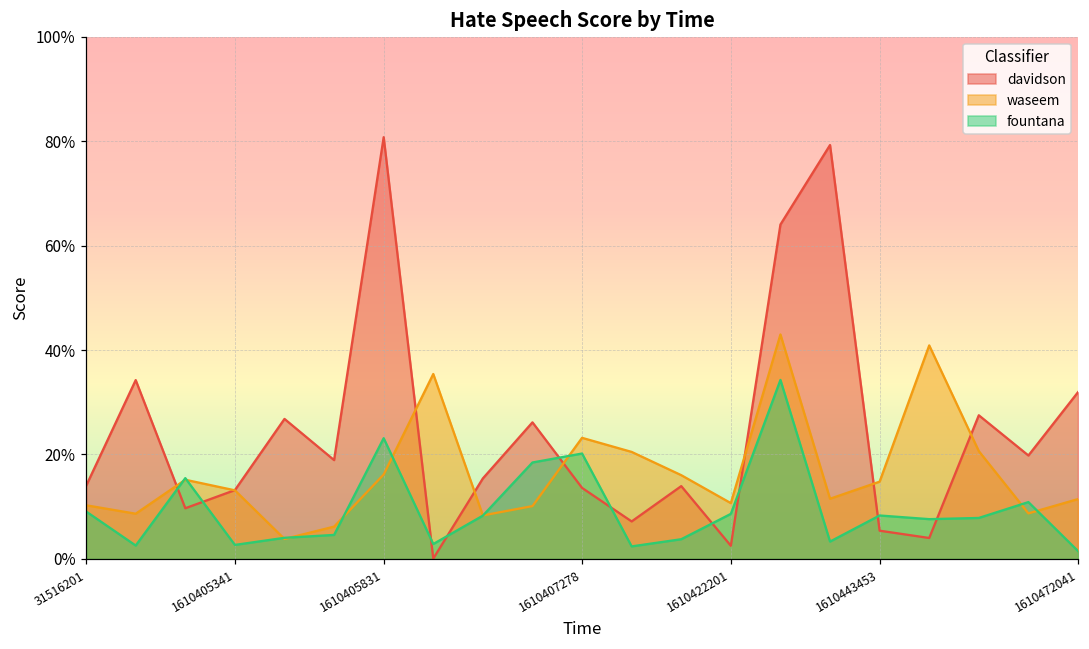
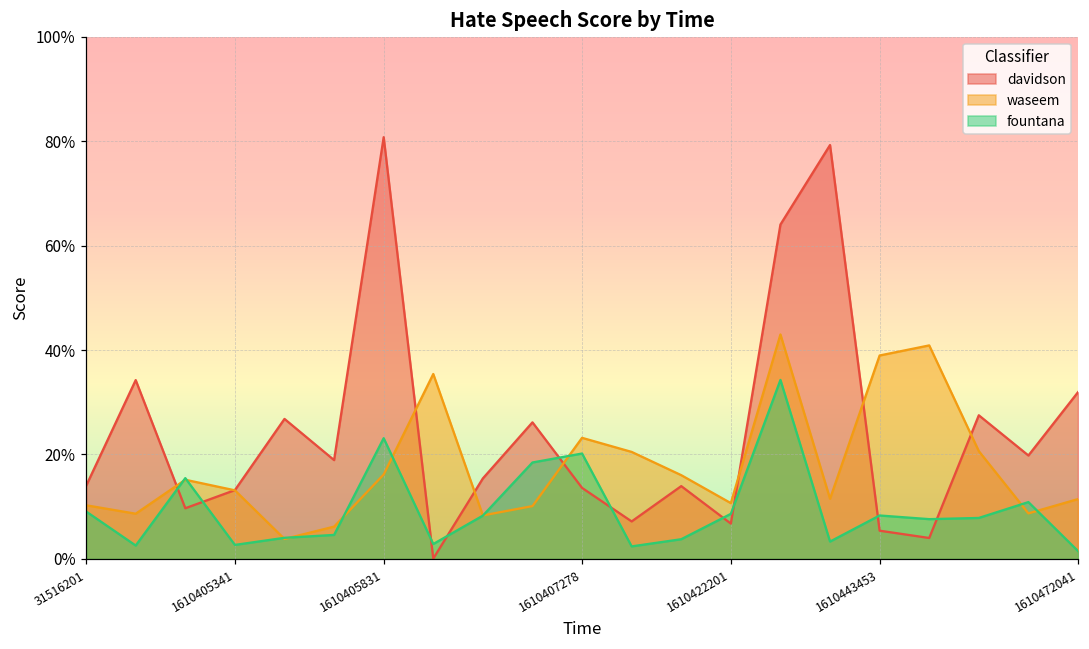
  {
    "davidson": {
      "31516201": "14%",
      "1610405831": "81%",
      "1610407278": "14%",
-     "1610422201": "3%",
+     "1610422201": "7%",
      "1610443453": "5%",
      "1610472041": "32%"
    },
    "waseem": {
      "31516201": "10%",
      "1610405831": "16%",
      "1610407278": "23%",
      "1610422201": "11%",
-     "1610443453": "15%",
+     "1610443453": "39%",
      "1610472041": "11%"
    },
    "fountana": {
      "31516201": "9%",
      "1610405341": "3%",
      "1610405831": "23%",
      "1610407278": "20%",
      "1610422201": "9%",
      "1610443453": "8%",
      "1610472041": "2%"
    }
  }
